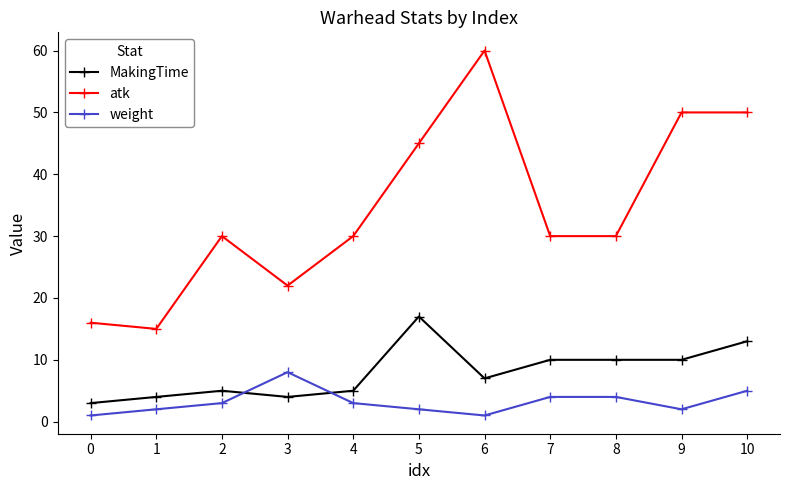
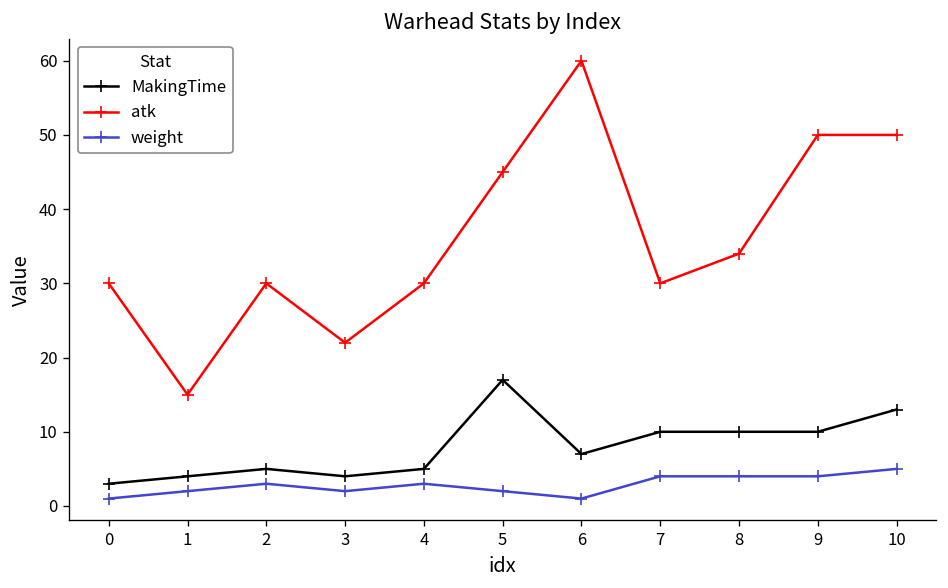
  {
    "MakingTime": {
      "0": 3,
      "1": 4,
      "2": 5,
      "3": 4,
      "4": 5,
      "5": 17,
      "6": 7,
      "7": 10,
      "8": 10,
      "9": 10,
      "10": 13
    },
    "atk": {
-     "0": 16,
+     "0": 30,
      "1": 15,
      "2": 30,
      "3": 22,
      "4": 30,
      "5": 45,
      "6": 60,
      "7": 30,
-     "8": 30,
+     "8": 34,
      "9": 50,
      "10": 50
    },
    "weight": {
      "0": 1,
      "1": 2,
      "2": 3,
-     "3": 8,
+     "3": 2,
      "4": 3,
      "5": 2,
      "6": 1,
      "7": 4,
      "8": 4,
-     "9": 2,
+     "9": 4,
      "10": 5
    }
  }
